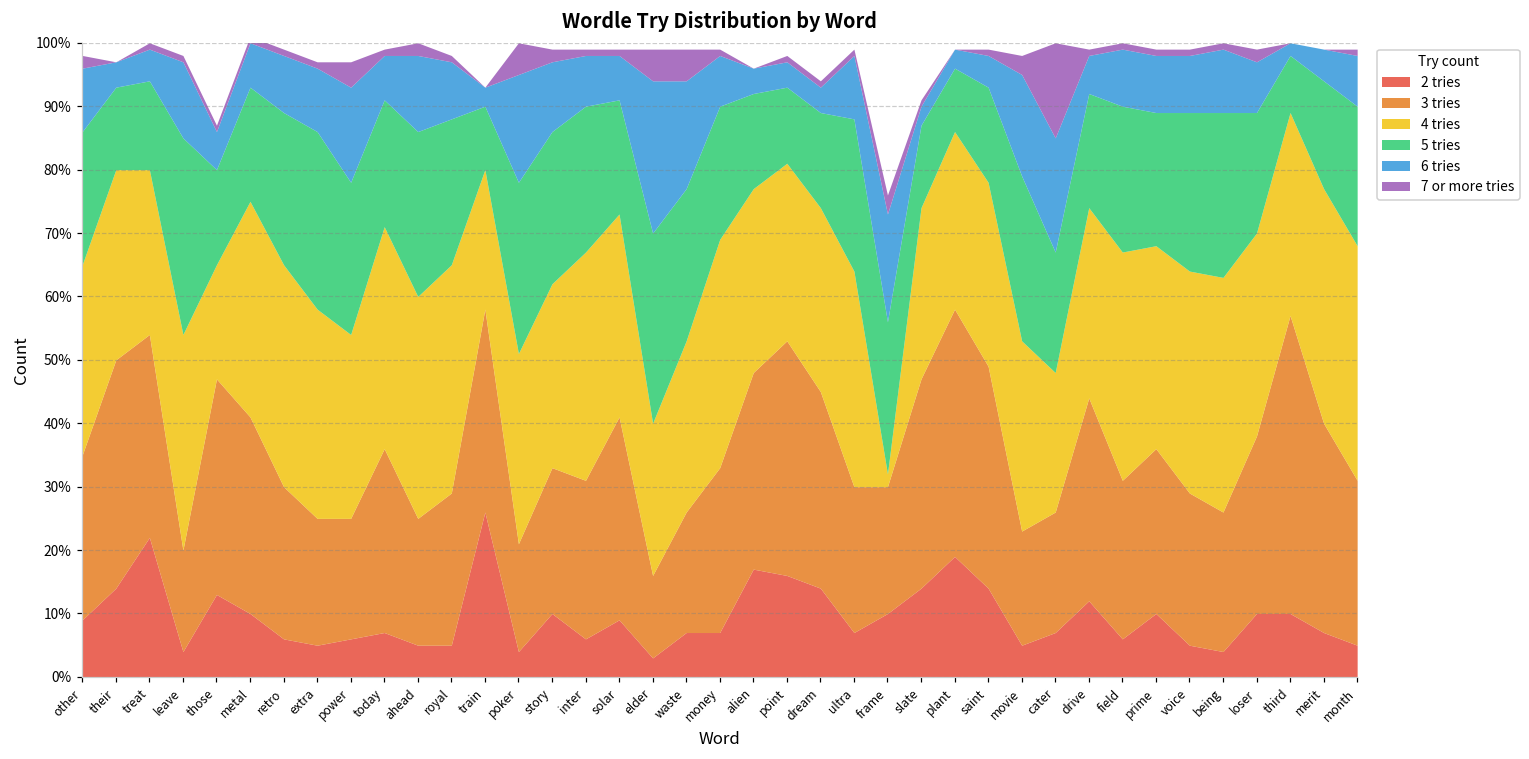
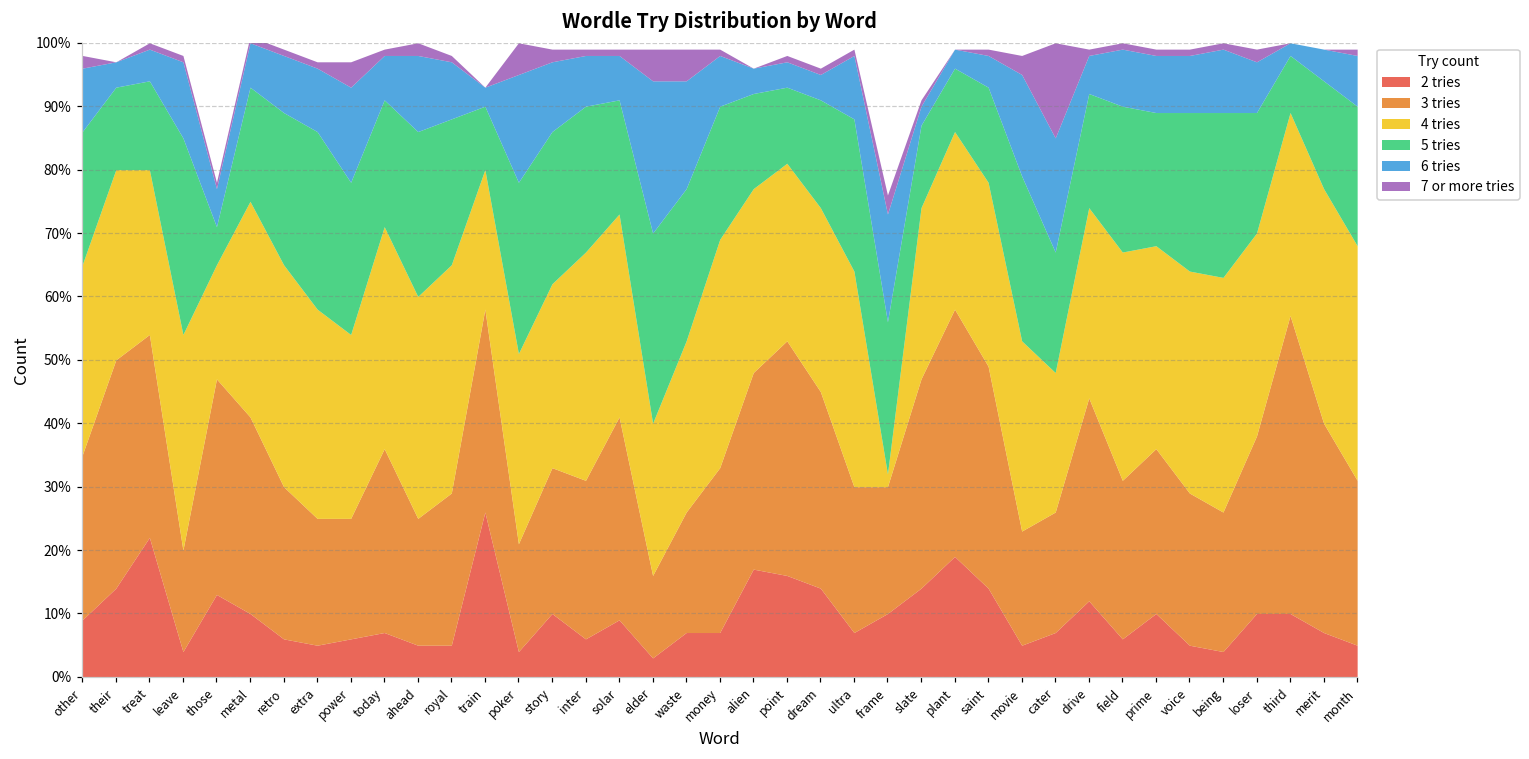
  {
    "4 tries": {
      "other": "30%",
      "their": "30%",
      "treat": "26%",
      "leave": "34%",
      "those": "18%",
      "metal": "34%",
      "retro": "35%",
      "extra": "33%",
      "power": "29%",
      "today": "35%",
      "ahead": "35%",
      "royal": "36%",
      "train": "22%",
      "poker": "30%",
      "story": "29%",
      "inter": "36%",
      "solar": "32%",
      "elder": "24%",
      "waste": "27%",
      "money": "36%",
      "alien": "29%",
      "point": "28%",
      "dream": "29%",
      "ultra": "34%",
      "frame": "2%",
      "slate": "27%",
      "plant": "28%",
      "saint": "29%",
      "movie": "30%",
      "cater": "22%",
      "drive": "30%",
      "field": "36%",
      "prime": "32%",
      "voice": "35%",
      "being": "37%",
      "loser": "32%",
      "third": "32%",
      "merit": "37%",
      "month": "37%"
    },
    "5 tries": {
      "other": "21%",
      "their": "13%",
      "treat": "14%",
      "leave": "31%",
-     "those": "15%",
+     "those": "6%",
      "metal": "18%",
      "retro": "24%",
      "extra": "28%",
      "power": "24%",
      "today": "20%",
      "ahead": "26%",
      "royal": "23%",
      "train": "10%",
      "poker": "27%",
      "story": "24%",
      "inter": "23%",
      "solar": "18%",
      "elder": "30%",
      "waste": "24%",
      "money": "21%",
      "alien": "15%",
      "point": "12%",
-     "dream": "15%",
+     "dream": "17%",
      "ultra": "24%",
      "frame": "24%",
      "slate": "13%",
      "plant": "10%",
      "saint": "15%",
      "movie": "26%",
      "cater": "19%",
      "drive": "18%",
      "field": "23%",
      "prime": "21%",
      "voice": "25%",
      "being": "26%",
      "loser": "19%",
      "third": "9%",
      "merit": "17%",
      "month": "22%"
    },
    "6 tries": {
      "other": "10%",
      "treat": "5%",
      "leave": "12%",
      "those": "6%",
      "metal": "7%",
      "retro": "9%",
      "extra": "10%",
      "power": "15%",
      "today": "7%",
      "ahead": "12%",
      "royal": "9%",
      "poker": "17%",
      "story": "11%",
      "inter": "8%",
      "solar": "7%",
      "elder": "24%",
      "waste": "17%",
      "money": "8%",
      "point": "4%",
      "dream": "4%",
      "ultra": "10%",
      "frame": "17%",
      "slate": "3%",
      "saint": "5%",
      "movie": "16%",
      "cater": "18%",
      "drive": "6%",
      "field": "9%",
      "prime": "9%",
      "voice": "9%",
      "being": "10%",
      "loser": "8%",
      "month": "8%"
    },
    "7 or more tries": {
      "other": "2%",
      "treat": "1%",
      "leave": "1%",
      "those": "1%",
      "retro": "1%",
      "extra": "1%",
      "power": "4%",
      "today": "1%",
      "ahead": "2%",
      "royal": "1%",
      "poker": "5%",
      "story": "2%",
      "inter": "1%",
      "solar": "1%",
      "elder": "5%",
      "waste": "5%",
      "money": "1%",
      "point": "1%",
      "dream": "1%",
      "ultra": "1%",
      "frame": "3%",
      "slate": "1%",
      "saint": "1%",
      "movie": "3%",
      "cater": "15%",
      "drive": "1%",
      "field": "1%",
      "prime": "1%",
      "voice": "1%",
      "being": "1%",
      "loser": "2%",
      "month": "1%"
    }
  }
